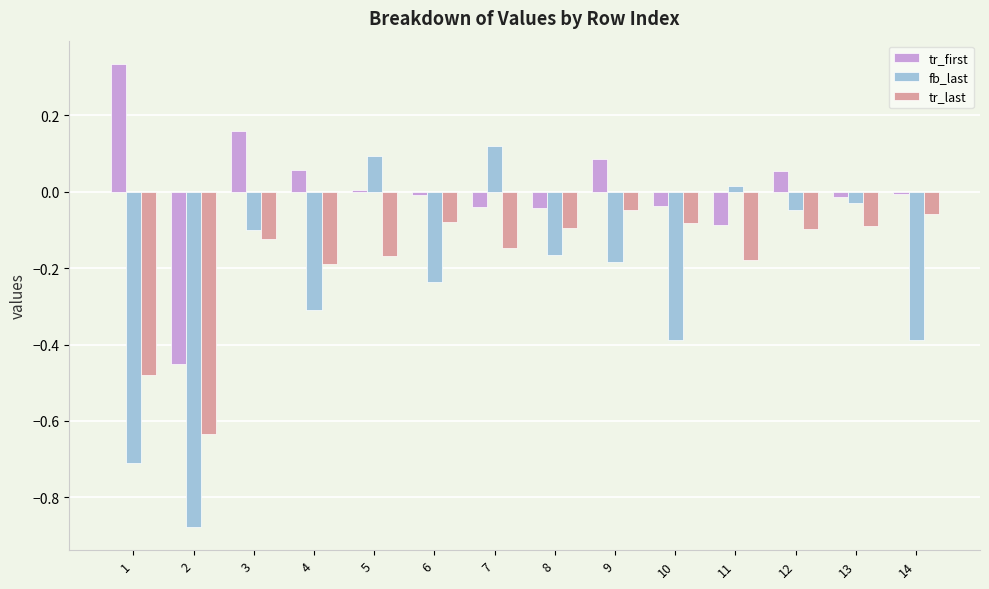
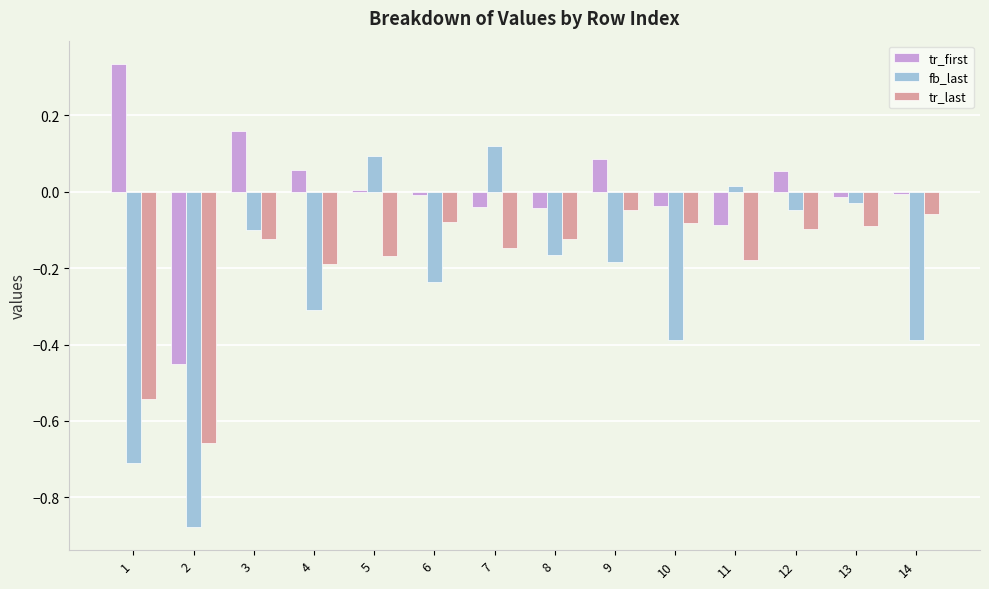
  {
    "tr_last": {
-     "1": -0.48,
-     "2": -0.63,
+     "1": -0.54,
+     "2": -0.66,
      "3": -0.12,
      "4": -0.19,
      "5": -0.17,
      "6": -0.08,
      "7": -0.15,
-     "8": -0.10,
+     "8": -0.12,
      "9": -0.05,
      "10": -0.08,
      "11": -0.18,
      "12": -0.10,
      "13": -0.09,
      "14": -0.06
    }
  }
